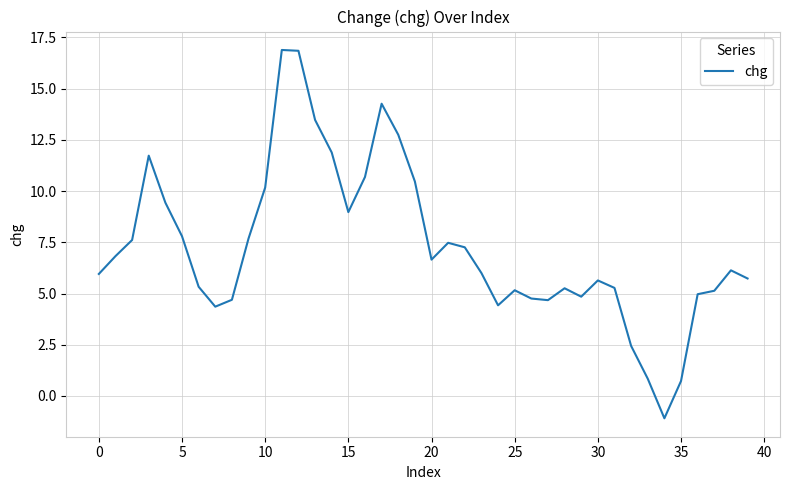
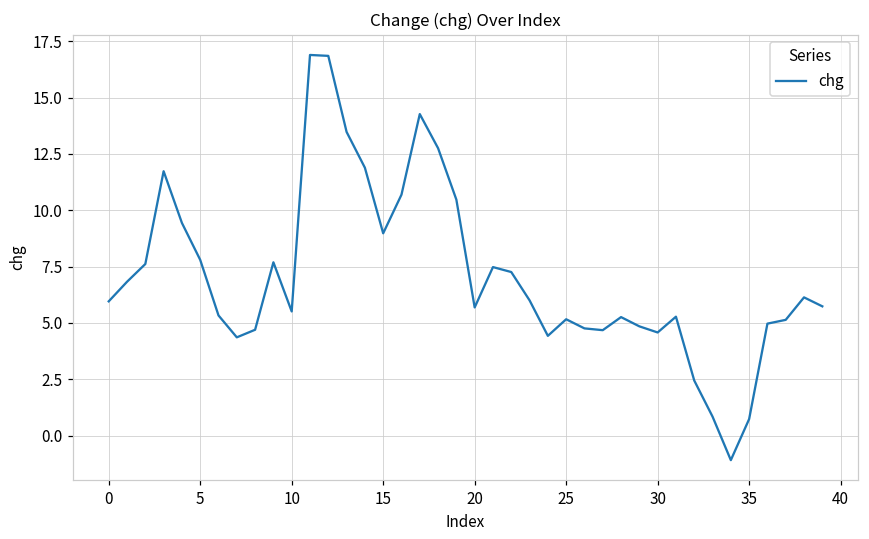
  {
    "0": 6.0,
    "5": 7.8,
-   "10": 10.2,
+   "10": 5.5,
    "15": 9.0,
-   "20": 6.7,
+   "20": 5.7,
    "25": 5.2,
-   "30": 5.6,
+   "30": 4.6,
    "35": 0.7
  }
